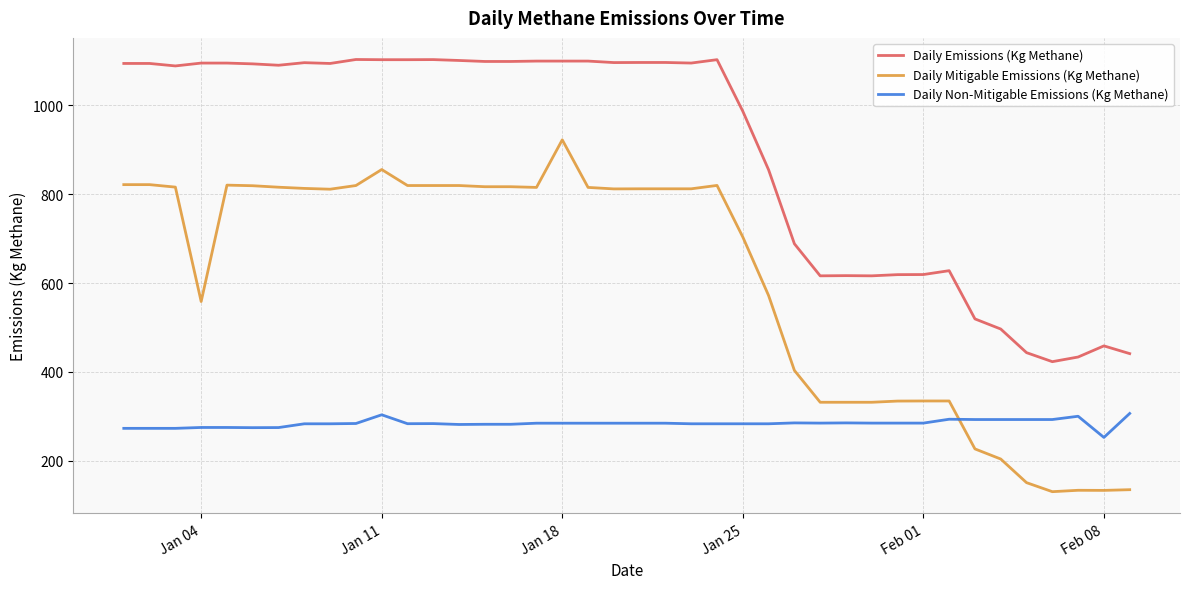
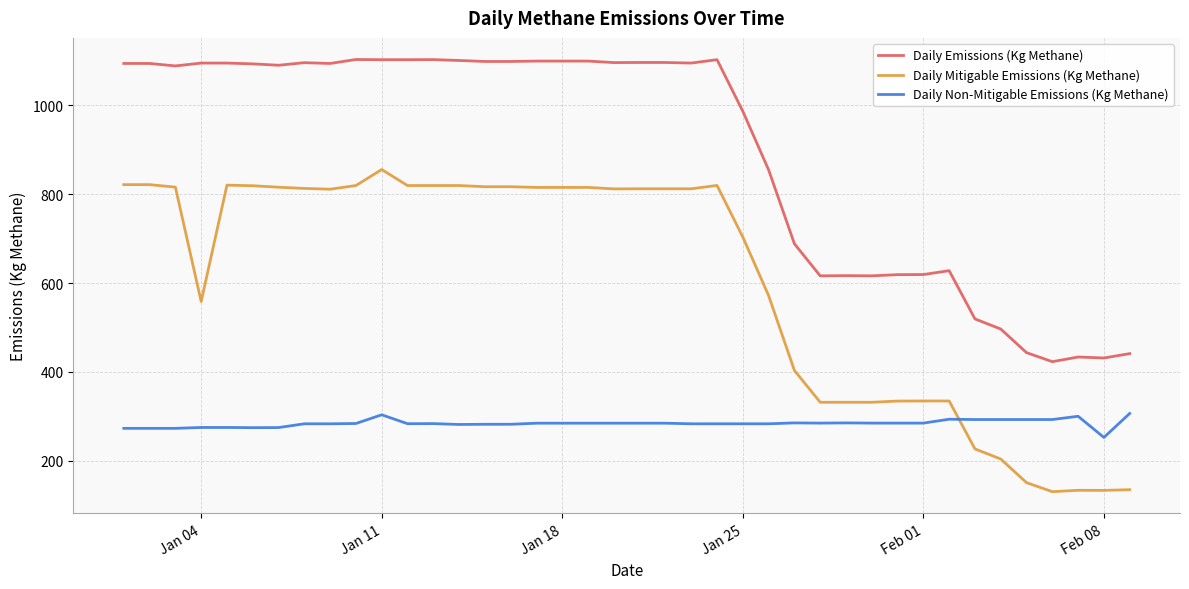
  {
    "Daily Emissions (Kg Methane)": {
      "Jan 04": 1100,
      "Jan 11": 1100,
      "Jan 18": 1100,
      "Jan 25": 990,
      "Feb 01": 620,
-     "Feb 08": 460
+     "Feb 08": 430
    },
    "Daily Mitigable Emissions (Kg Methane)": {
      "Jan 04": 560,
      "Jan 11": 860,
-     "Jan 18": 920,
+     "Jan 18": 820,
      "Jan 25": 700,
      "Feb 01": 330,
      "Feb 08": 130
    },
    "Daily Non-Mitigable Emissions (Kg Methane)": {
      "Jan 04": 270,
      "Jan 11": 300,
      "Jan 18": 280,
      "Jan 25": 280,
      "Feb 01": 280,
      "Feb 08": 250
    }
  }
